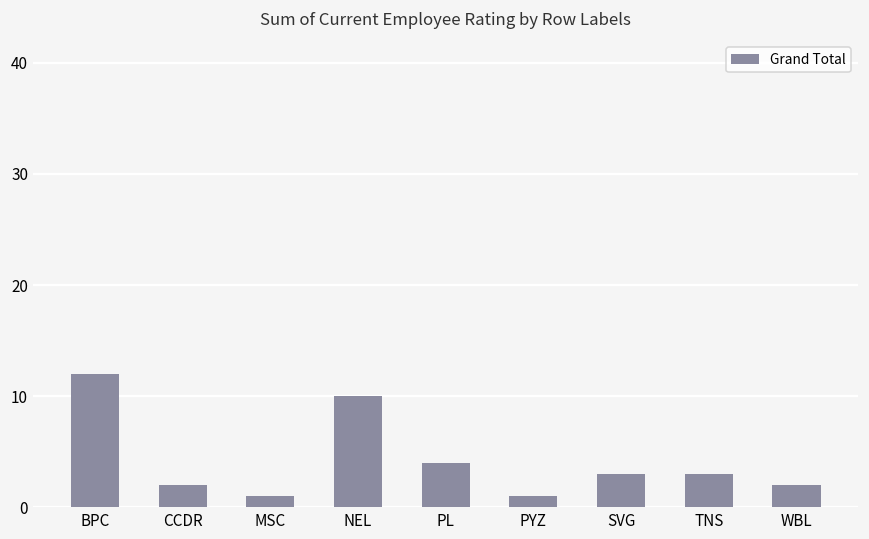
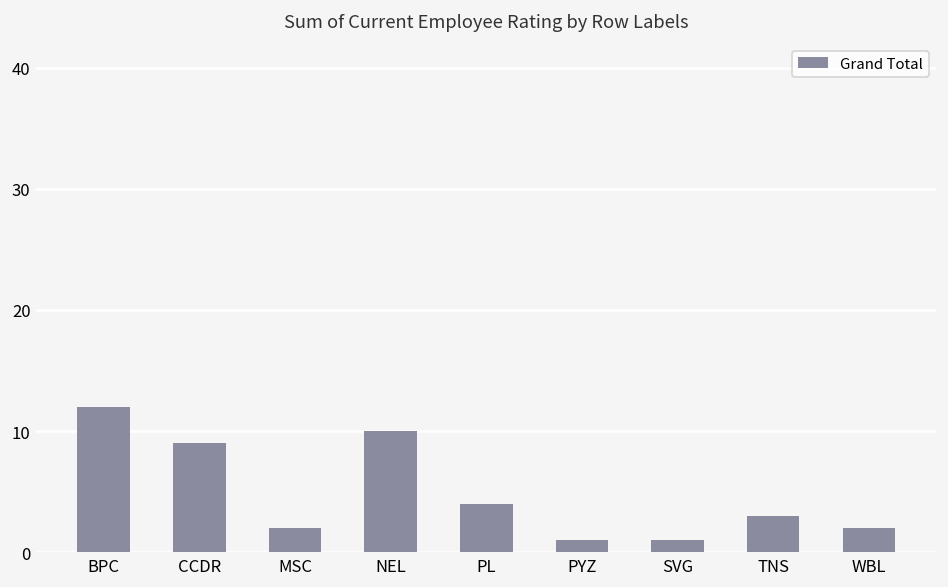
  {
    "BPC": 12,
-   "CCDR": 2,
-   "MSC": 1,
+   "CCDR": 9,
+   "MSC": 2,
    "NEL": 10,
    "PL": 4,
    "PYZ": 1,
-   "SVG": 3,
+   "SVG": 1,
    "TNS": 3,
    "WBL": 2
  }
